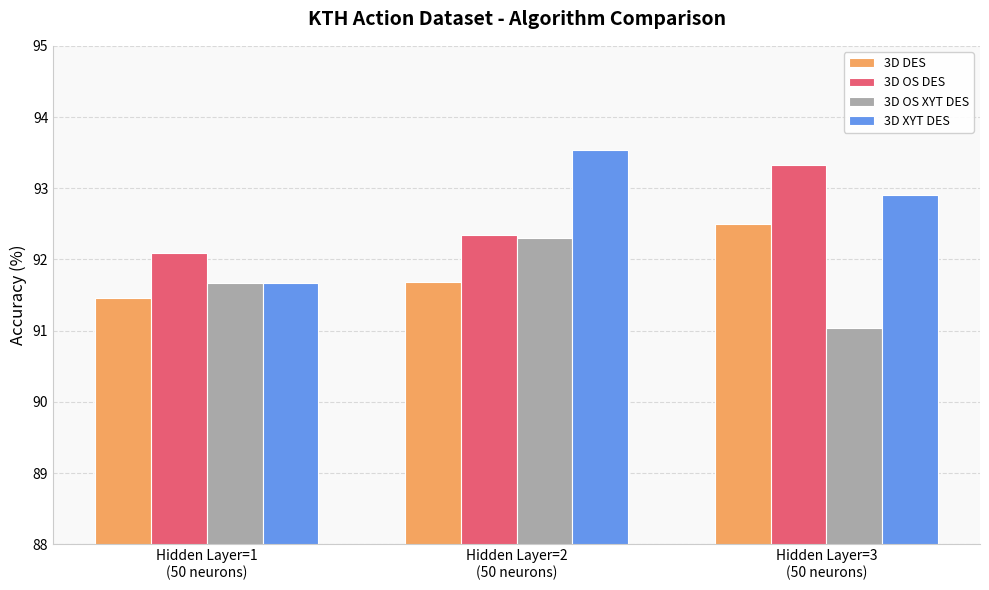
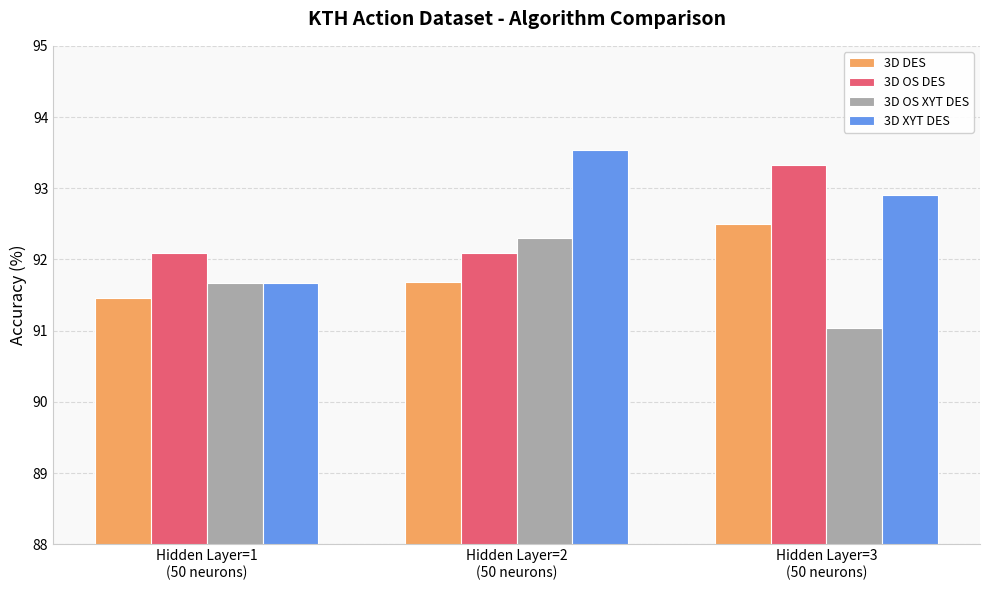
  {
    "3D DES": {
      "Hidden Layer=1 (50 neurons)": 91.5,
      "Hidden Layer=2 (50 neurons)": 91.7,
      "Hidden Layer=3 (50 neurons)": 92.5
    },
    "3D OS DES": {
      "Hidden Layer=1 (50 neurons)": 92.1,
-     "Hidden Layer=2 (50 neurons)": 92.3,
+     "Hidden Layer=2 (50 neurons)": 92.1,
      "Hidden Layer=3 (50 neurons)": 93.3
    },
    "3D OS XYT DES": {
      "Hidden Layer=1 (50 neurons)": 91.7,
      "Hidden Layer=2 (50 neurons)": 92.3,
      "Hidden Layer=3 (50 neurons)": 91.0
    },
    "3D XYT DES": {
      "Hidden Layer=1 (50 neurons)": 91.7,
      "Hidden Layer=2 (50 neurons)": 93.5,
      "Hidden Layer=3 (50 neurons)": 92.9
    }
  }
